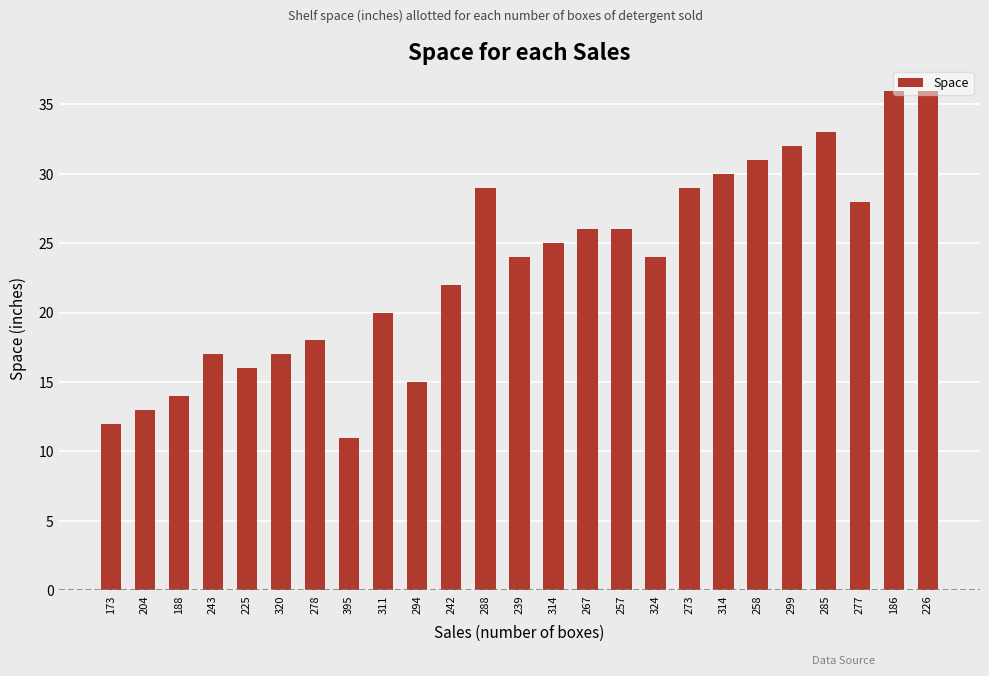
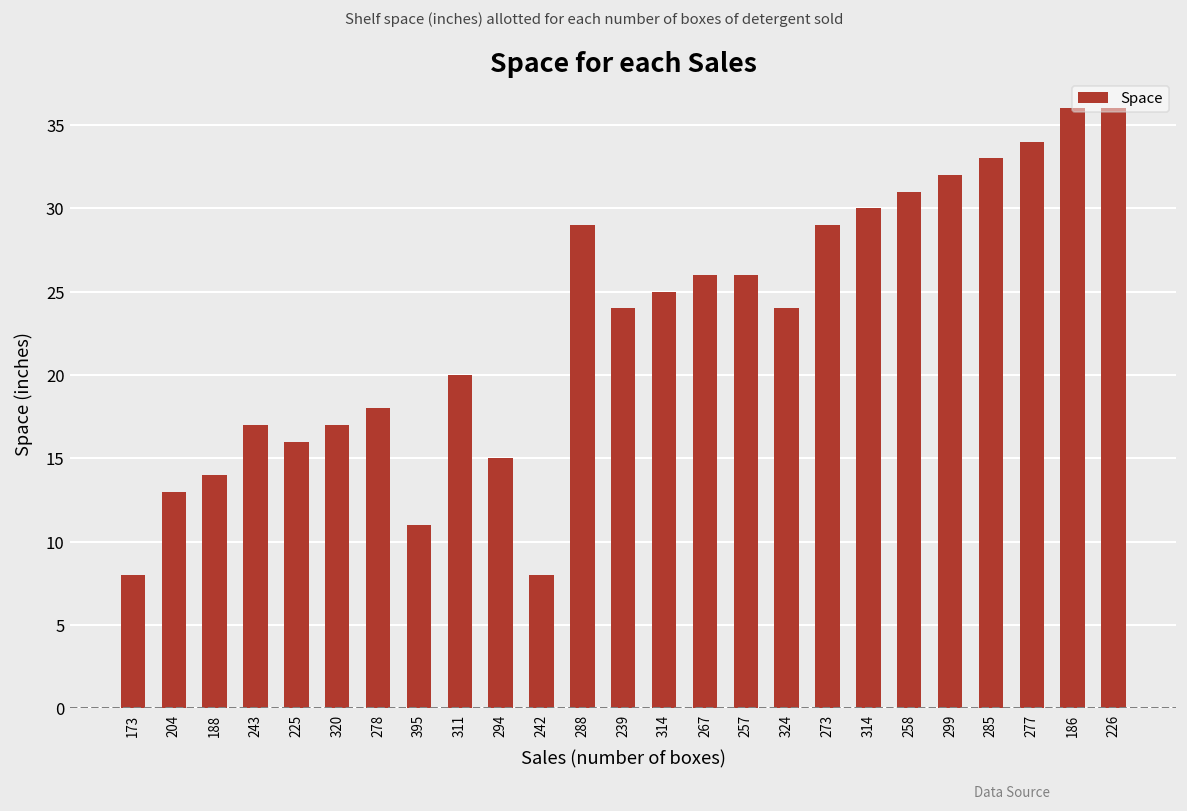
  {
-   "173": 12,
+   "173": 8,
    "204": 13,
    "188": 14,
    "243": 17,
    "225": 16,
    "320": 17,
    "278": 18,
    "395": 11,
    "311": 20,
    "294": 15,
-   "242": 22,
+   "242": 8,
    "288": 29,
    "239": 24,
    "267": 26,
    "257": 26,
    "324": 24,
    "273": 29,
    "258": 31,
    "299": 32,
    "285": 33,
-   "277": 28
+   "277": 34
  }
